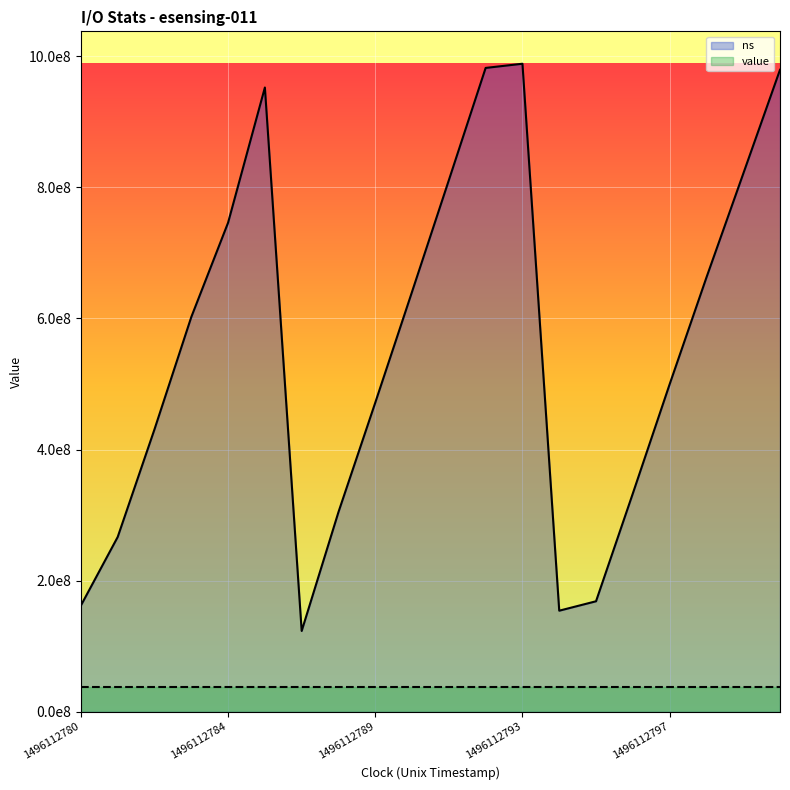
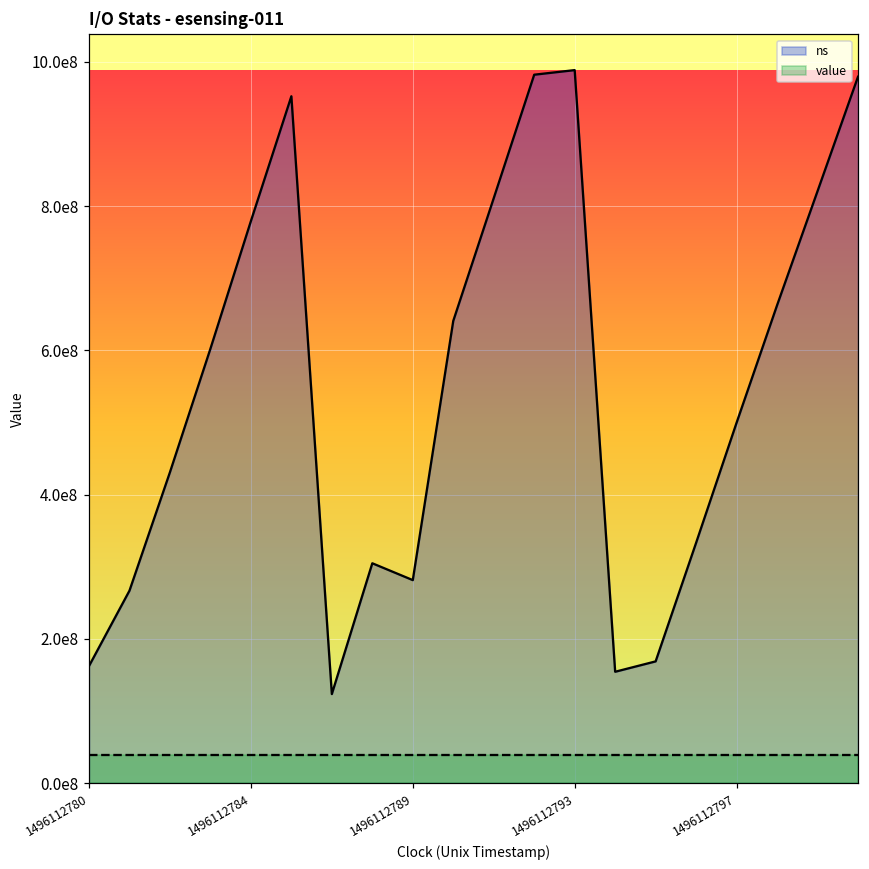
  {
    "ns": {
      "1496112780": 160000000,
-     "1496112784": 750000000,
-     "1496112789": 470000000,
+     "1496112784": 780000000,
+     "1496112789": 280000000,
      "1496112793": 990000000,
      "1496112797": 500000000
    },
    "value": {
      "1496112780": 40000000,
      "1496112784": 40000000,
      "1496112789": 40000000,
      "1496112793": 40000000,
      "1496112797": 40000000
    }
  }
